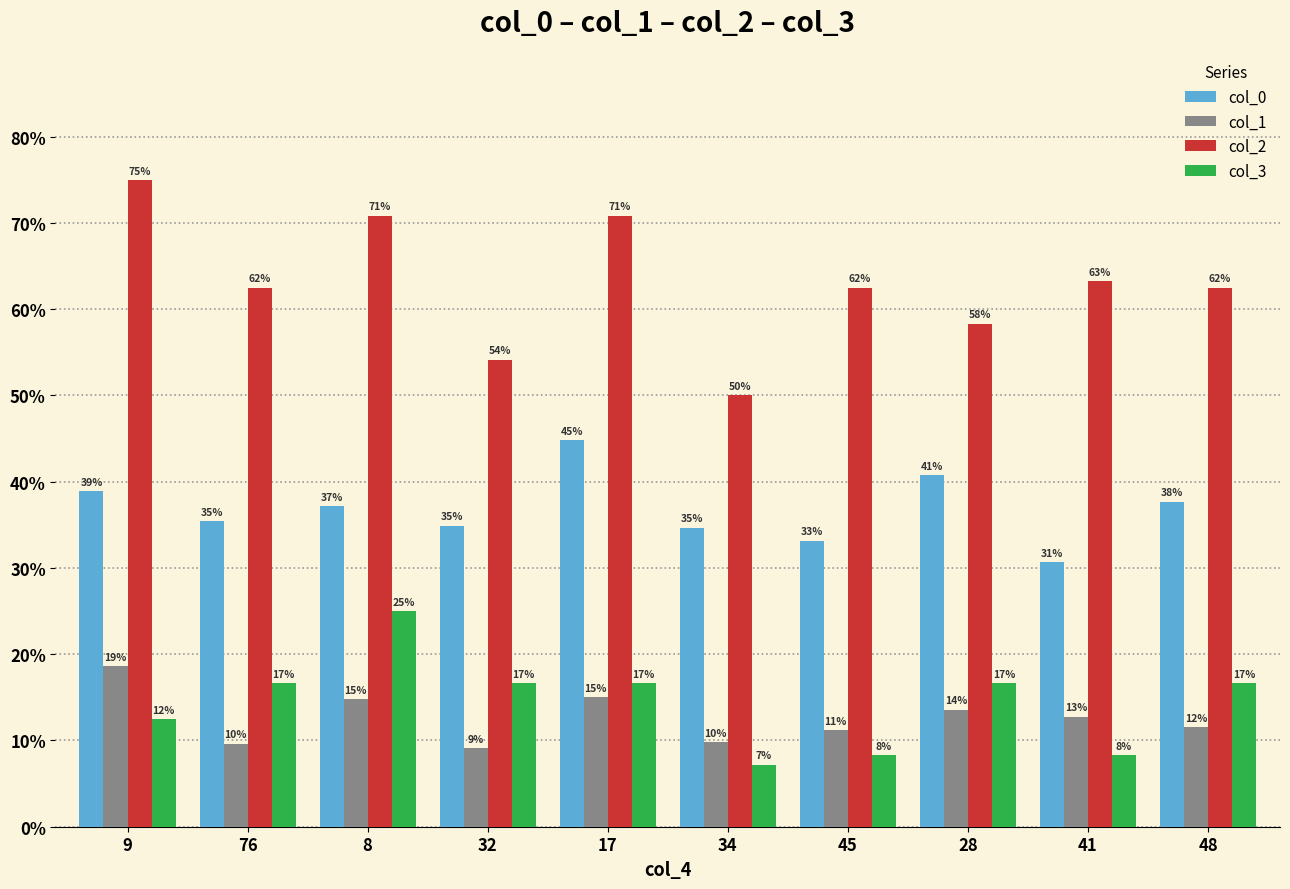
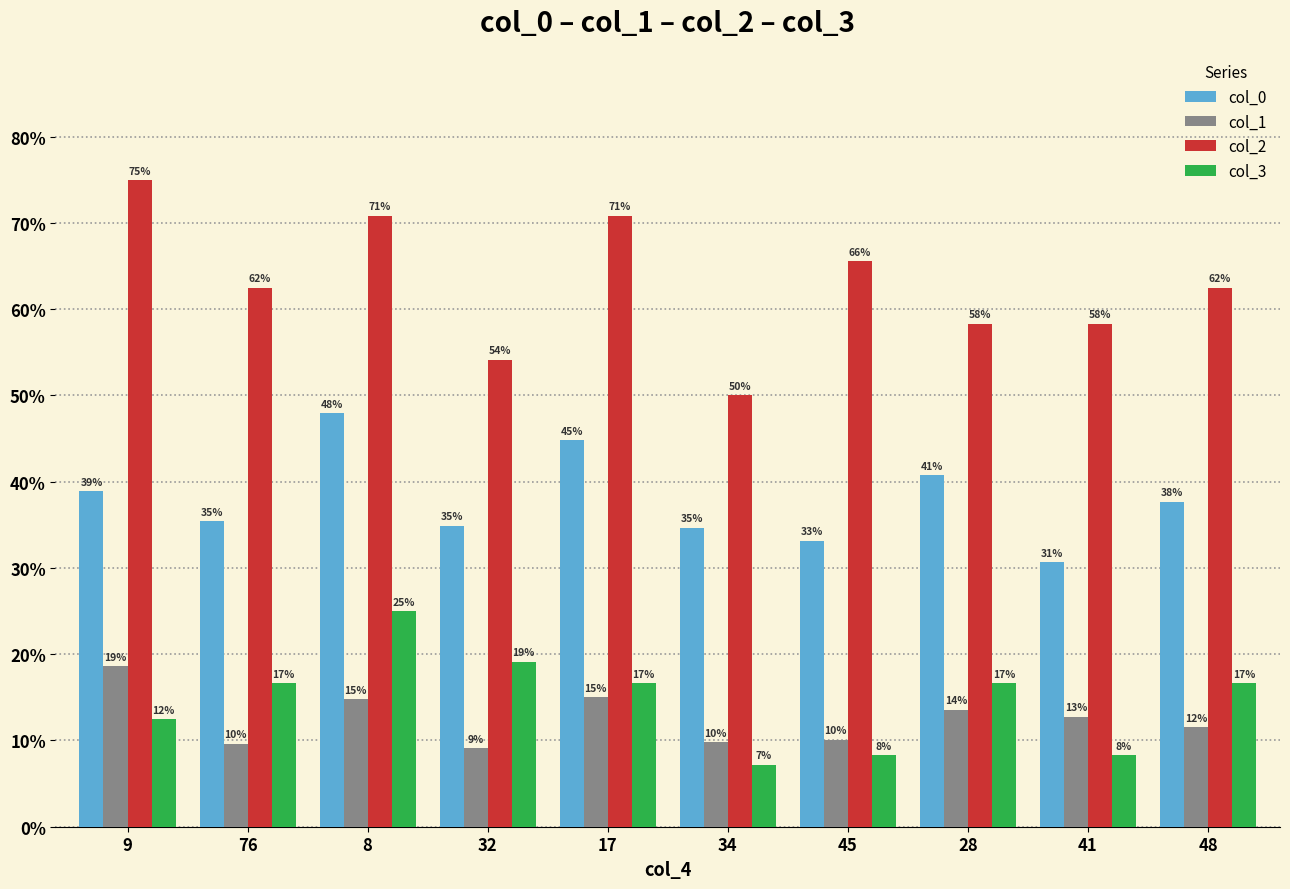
  {
    "col_0": {
      "9": "39%",
      "76": "35%",
-     "8": "37%",
+     "8": "48%",
      "32": "35%",
      "17": "45%",
      "34": "35%",
      "45": "33%",
      "28": "41%",
      "41": "31%",
      "48": "38%"
    },
    "col_1": {
      "9": "19%",
      "76": "10%",
      "8": "15%",
      "32": "9%",
      "17": "15%",
      "34": "10%",
-     "45": "11%",
+     "45": "10%",
      "28": "14%",
      "41": "13%",
      "48": "12%"
    },
    "col_2": {
      "9": "75%",
      "76": "62%",
      "8": "71%",
      "32": "54%",
      "17": "71%",
      "34": "50%",
-     "45": "62%",
+     "45": "66%",
      "28": "58%",
-     "41": "63%",
+     "41": "58%",
      "48": "62%"
    },
    "col_3": {
      "9": "12%",
      "76": "17%",
      "8": "25%",
-     "32": "17%",
+     "32": "19%",
      "17": "17%",
      "34": "7%",
      "45": "8%",
      "28": "17%",
      "41": "8%",
      "48": "17%"
    }
  }
